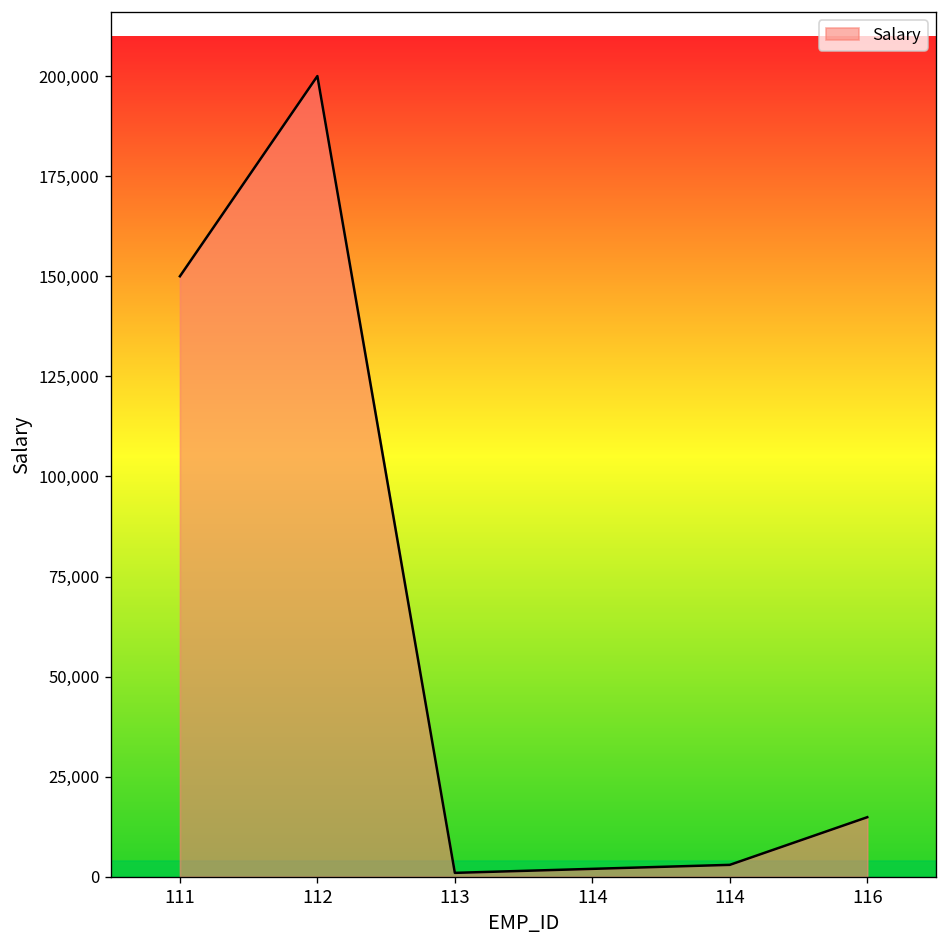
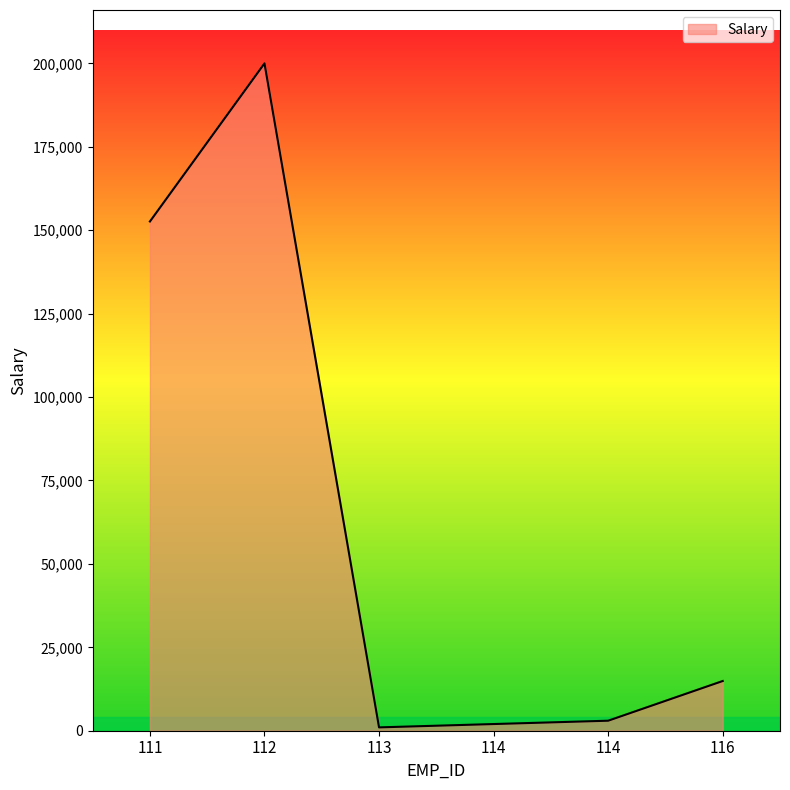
  {
-   "111": "150,000",
+   "111": "153,000",
    "112": "200,000",
    "116": "15,000"
  }
